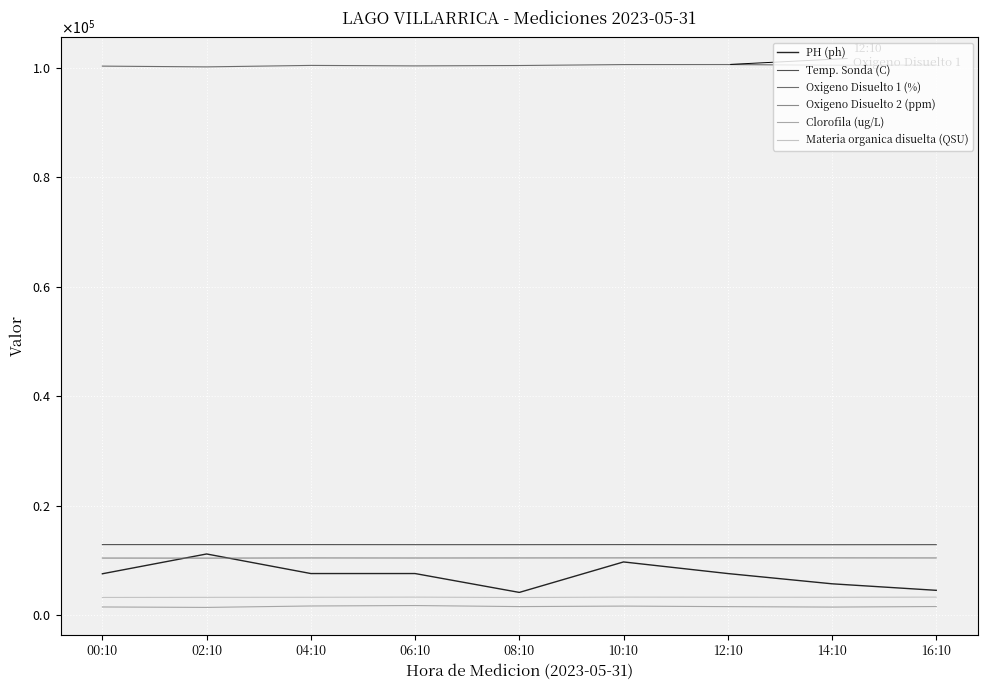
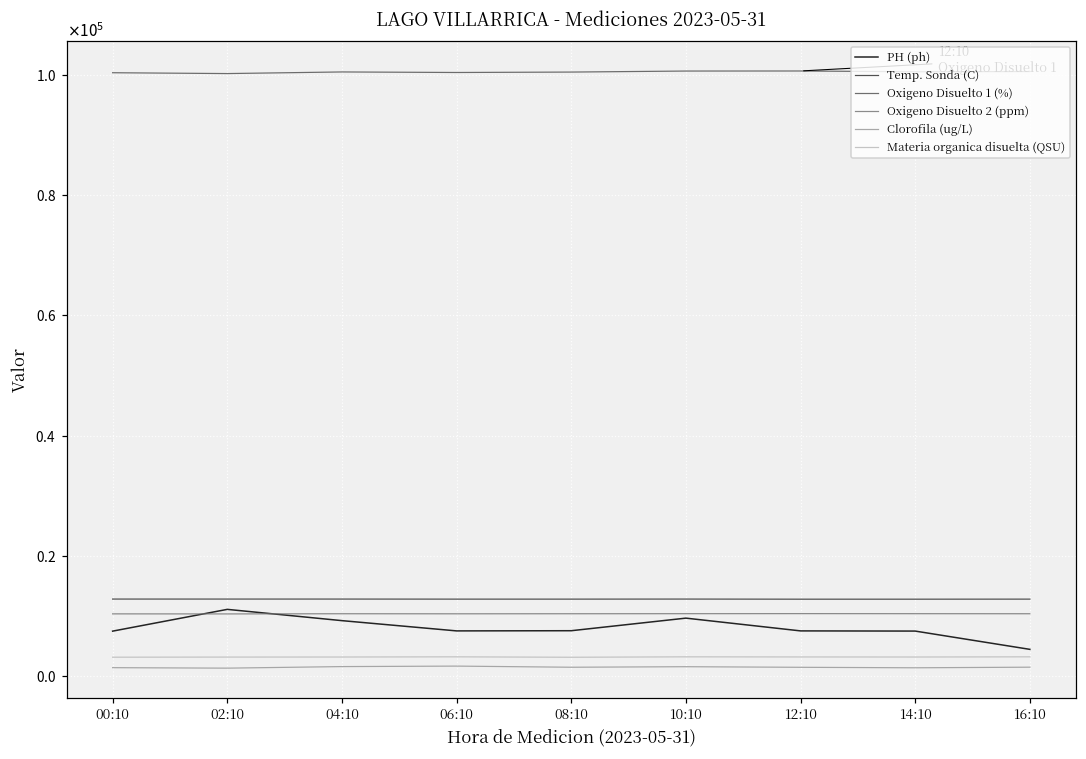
  {
    "PH (ph)": {
      "00:10": 8000,
      "02:10": 11000,
-     "04:10": 8000,
+     "04:10": 9000,
      "06:10": 8000,
-     "08:10": 4000,
+     "08:10": 8000,
      "10:10": 10000,
      "12:10": 8000,
-     "14:10": 6000,
+     "14:10": 8000,
      "16:10": 5000
    }
  }
